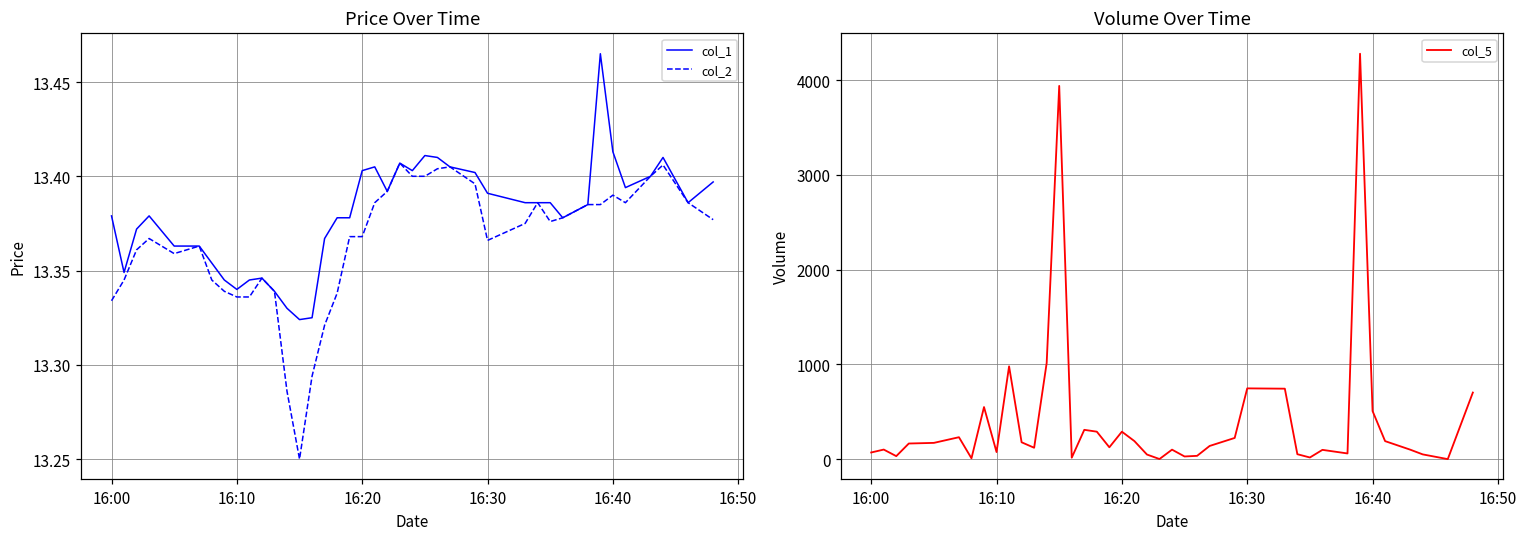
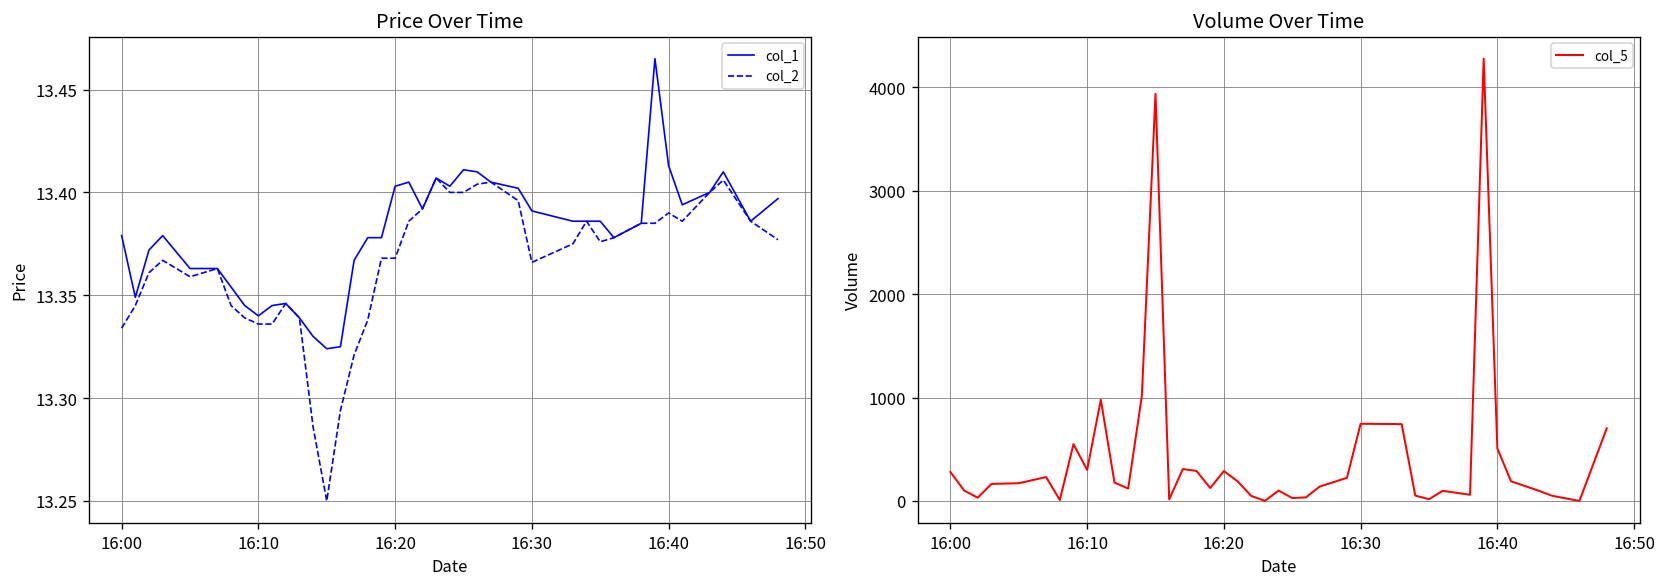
  {
    "Volume Over Time": {
-     "16:00": 100,
-     "16:10": 100,
+     "16:00": 300,
+     "16:10": 300,
      "16:20": 300,
      "16:30": 700,
      "16:40": 500
    }
  }
